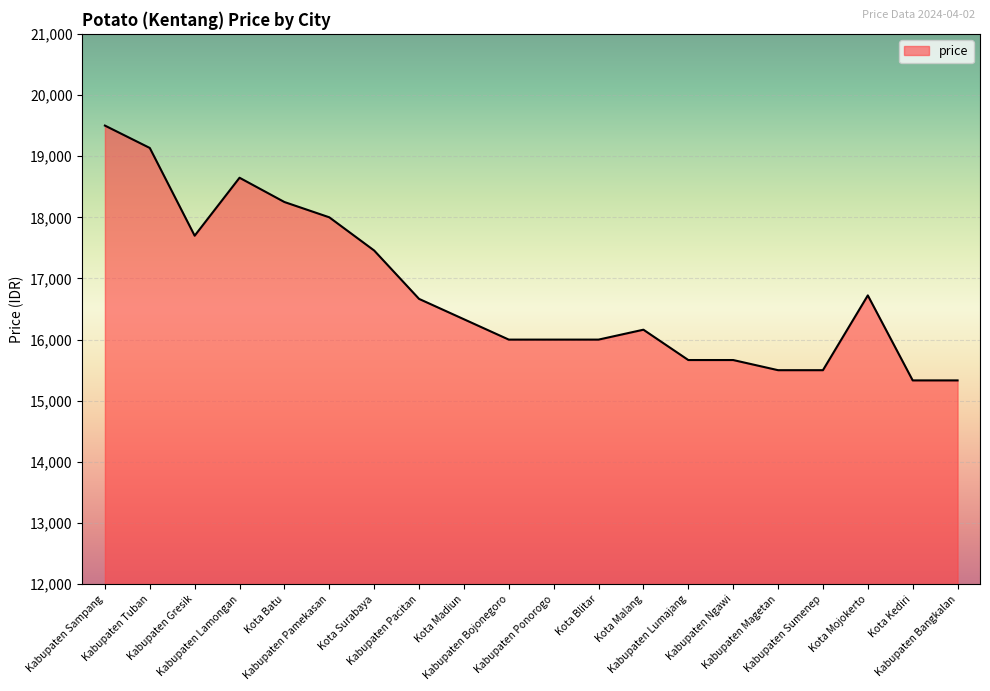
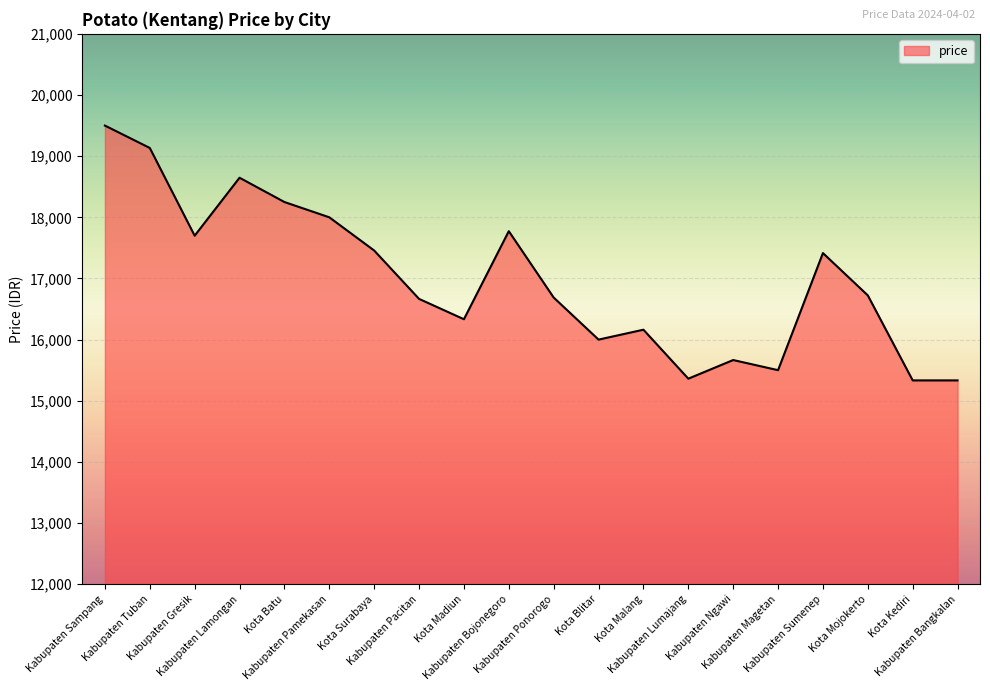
  {
    "Kabupaten Sampang": "19,500",
    "Kabupaten Tuban": "19,100",
    "Kabupaten Gresik": "17,700",
    "Kabupaten Lamongan": "18,600",
    "Kota Batu": "18,300",
    "Kabupaten Pamekasan": "18,000",
    "Kota Surabaya": "17,500",
    "Kabupaten Pacitan": "16,700",
    "Kota Madiun": "16,300",
-   "Kabupaten Bojonegoro": "16,000",
-   "Kabupaten Ponorogo": "16,000",
+   "Kabupaten Bojonegoro": "17,800",
+   "Kabupaten Ponorogo": "16,700",
    "Kota Blitar": "16,000",
    "Kota Malang": "16,200",
-   "Kabupaten Lumajang": "15,700",
+   "Kabupaten Lumajang": "15,400",
    "Kabupaten Ngawi": "15,700",
    "Kabupaten Magetan": "15,500",
-   "Kabupaten Sumenep": "15,500",
+   "Kabupaten Sumenep": "17,400",
    "Kota Mojokerto": "16,700",
    "Kota Kediri": "15,300",
    "Kabupaten Bangkalan": "15,300"
  }
